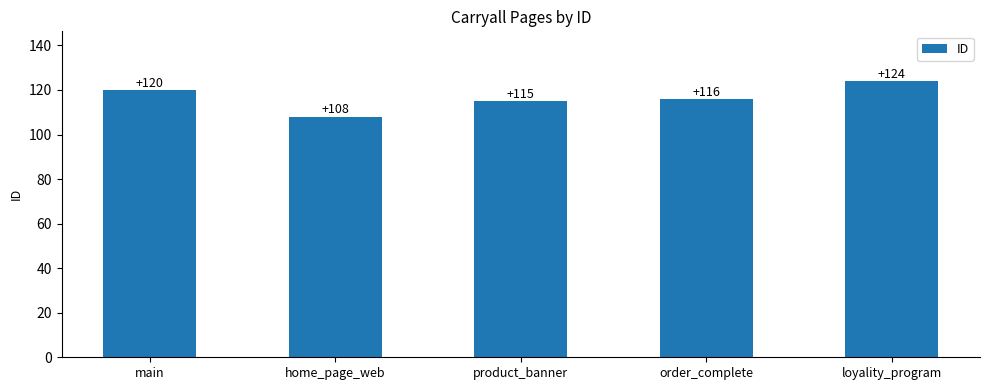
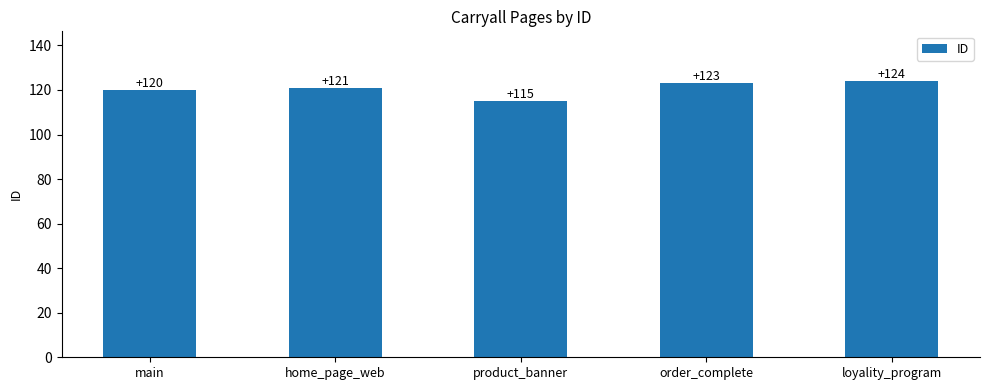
  {
    "main": "+120",
-   "home_page_web": "+108",
+   "home_page_web": "+121",
    "product_banner": "+115",
-   "order_complete": "+116",
+   "order_complete": "+123",
    "loyality_program": "+124"
  }
